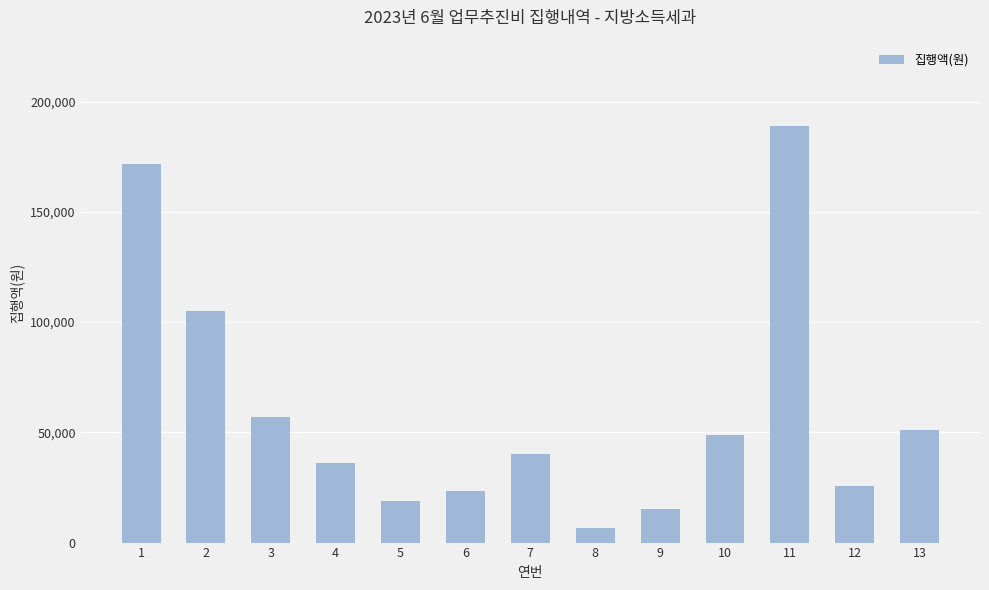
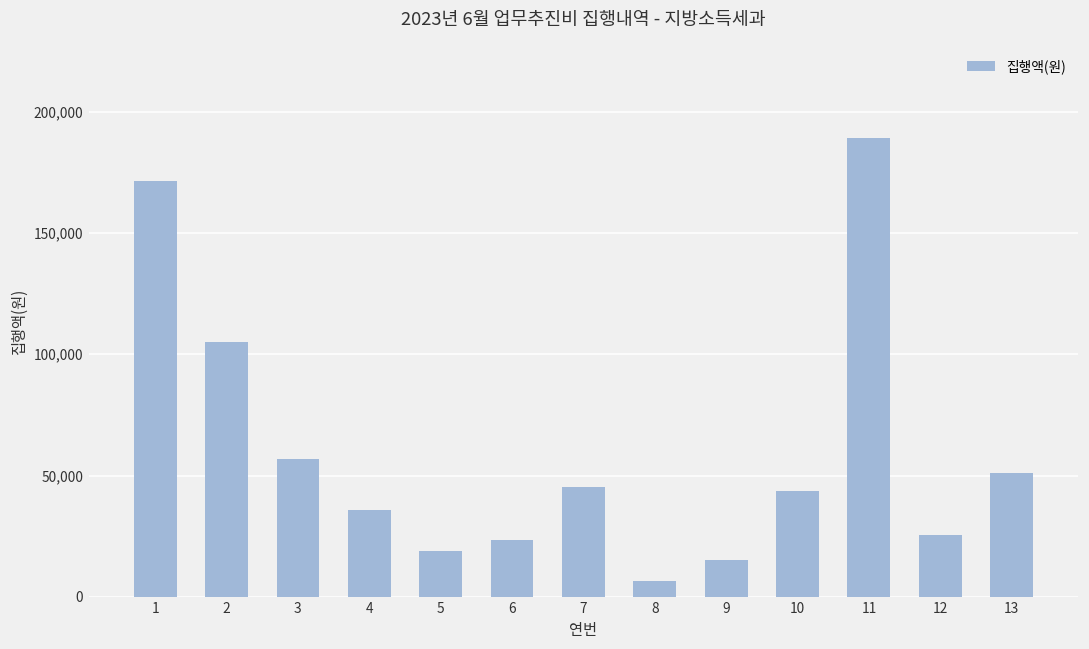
  {
    "1": "172,000",
    "2": "105,000",
    "3": "57,000",
    "4": "36,000",
    "5": "19,000",
    "6": "24,000",
-   "7": "40,000",
+   "7": "45,000",
    "8": "6,000",
    "9": "15,000",
-   "10": "49,000",
+   "10": "44,000",
    "11": "189,000",
    "12": "26,000",
    "13": "51,000"
  }
